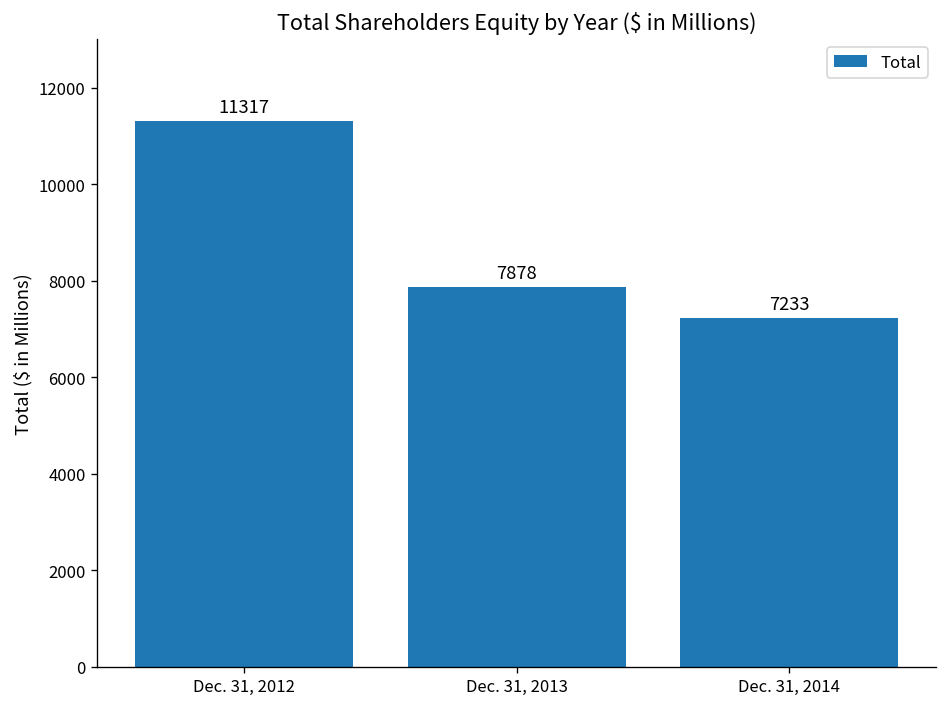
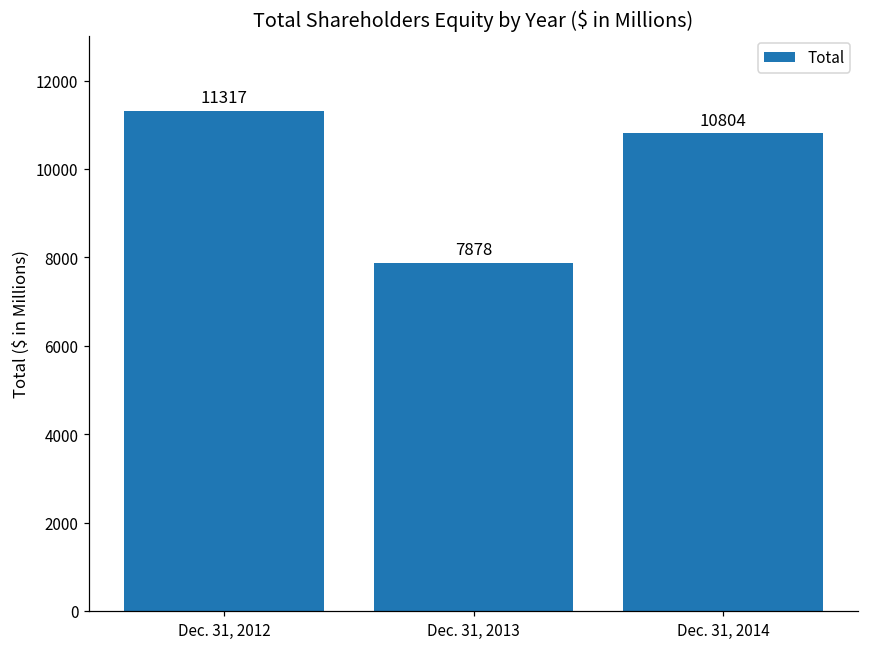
  {
    "Dec. 31, 2012": 11317,
    "Dec. 31, 2013": 7878,
-   "Dec. 31, 2014": 7233
+   "Dec. 31, 2014": 10804
  }
